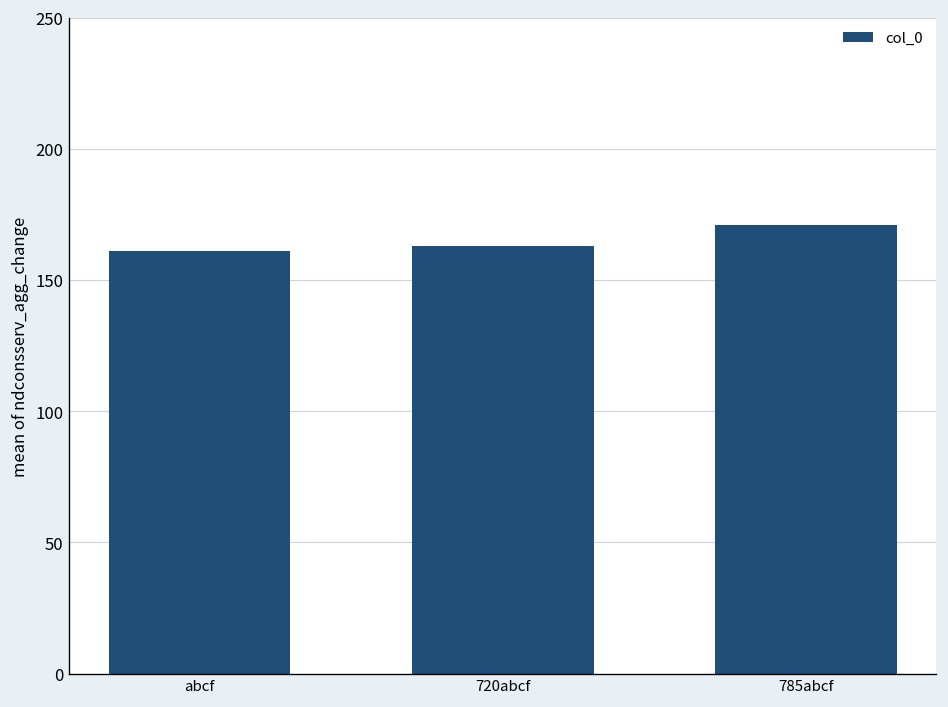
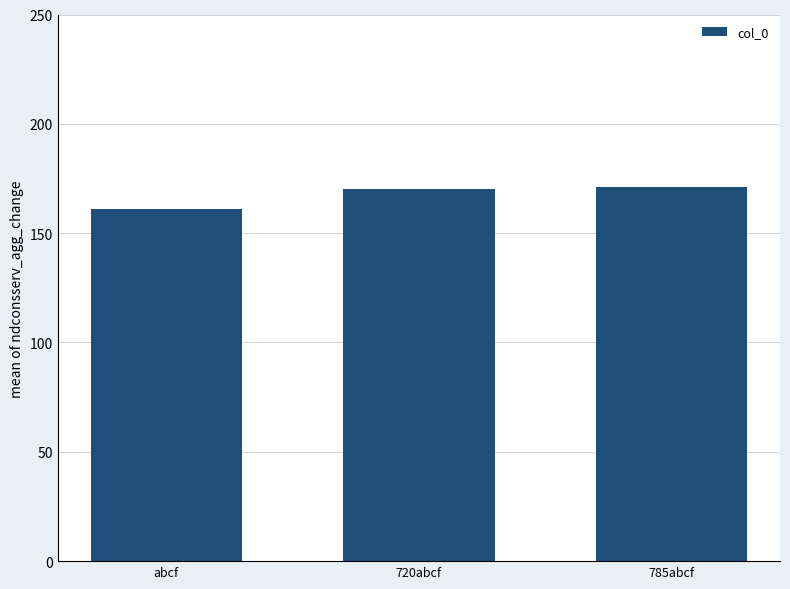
  {
    "abcf": 161,
-   "720abcf": 163,
+   "720abcf": 170,
    "785abcf": 171
  }
